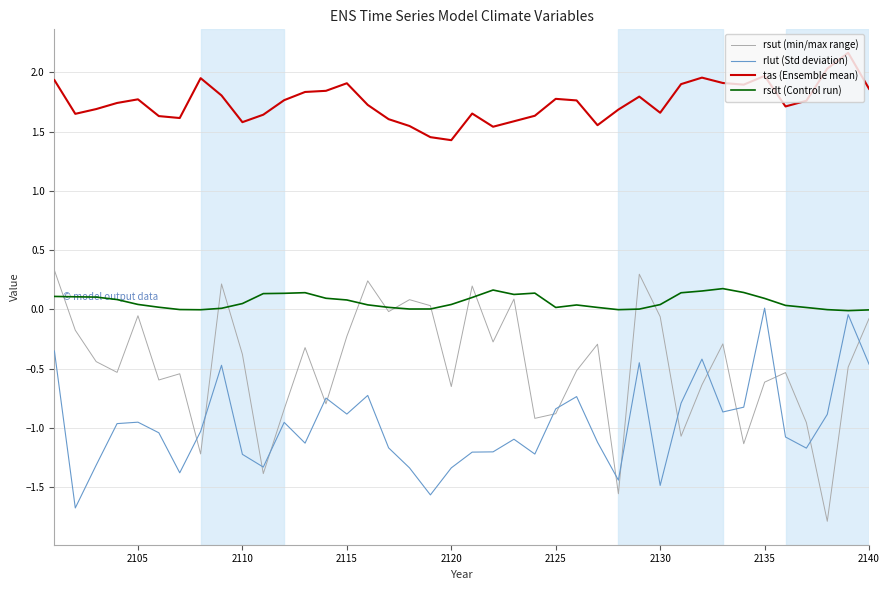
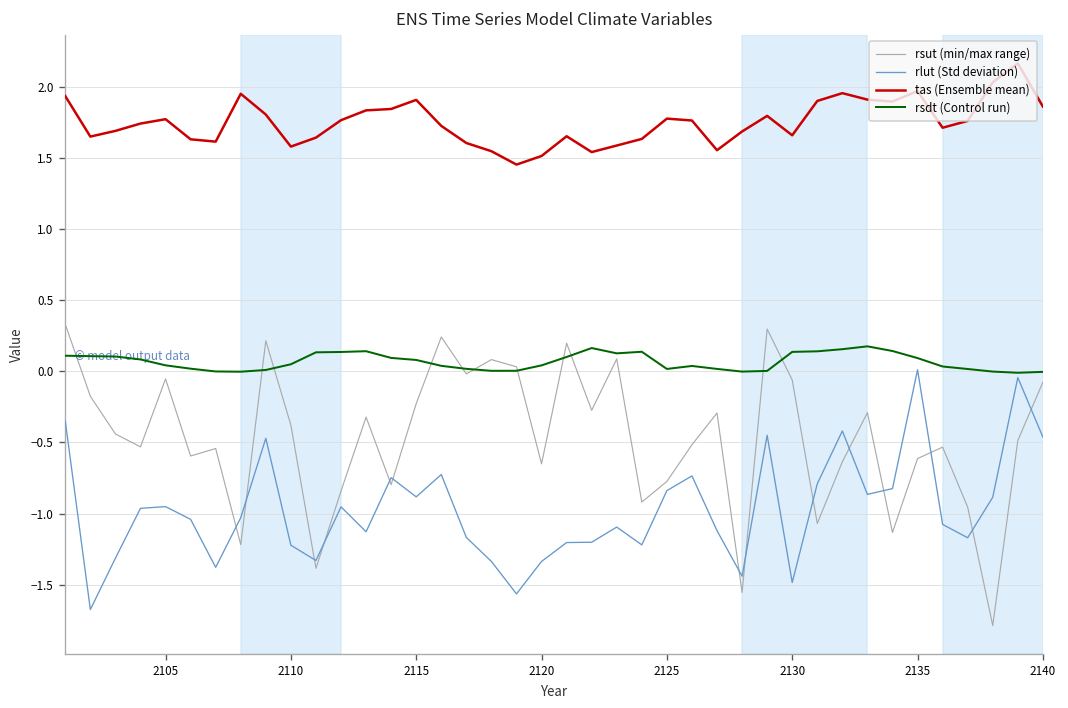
  {
    "rsut (min/max range)": {
      "2105": -0.05,
      "2110": -0.38,
      "2115": -0.23,
      "2120": -0.65,
-     "2125": -0.88,
+     "2125": -0.77,
      "2130": -0.06,
      "2135": -0.61,
      "2140": -0.08
    },
    "rlut (Std deviation)": {
      "2105": -0.95,
      "2110": -1.22,
      "2115": -0.88,
      "2120": -1.34,
      "2125": -0.84,
      "2130": -1.49,
      "2135": 0.01,
      "2140": -0.46
    },
    "tas (Ensemble mean)": {
      "2105": 1.77,
      "2110": 1.58,
      "2115": 1.91,
-     "2120": 1.43,
+     "2120": 1.51,
      "2125": 1.78,
      "2130": 1.66,
      "2140": 1.86
    },
    "rsdt (Control run)": {
      "2105": 0.04,
      "2110": 0.05,
      "2115": 0.08,
      "2120": 0.04,
      "2125": 0.02,
-     "2130": 0.04,
+     "2130": 0.14,
      "2135": 0.09,
      "2140": 0.00
    }
  }
